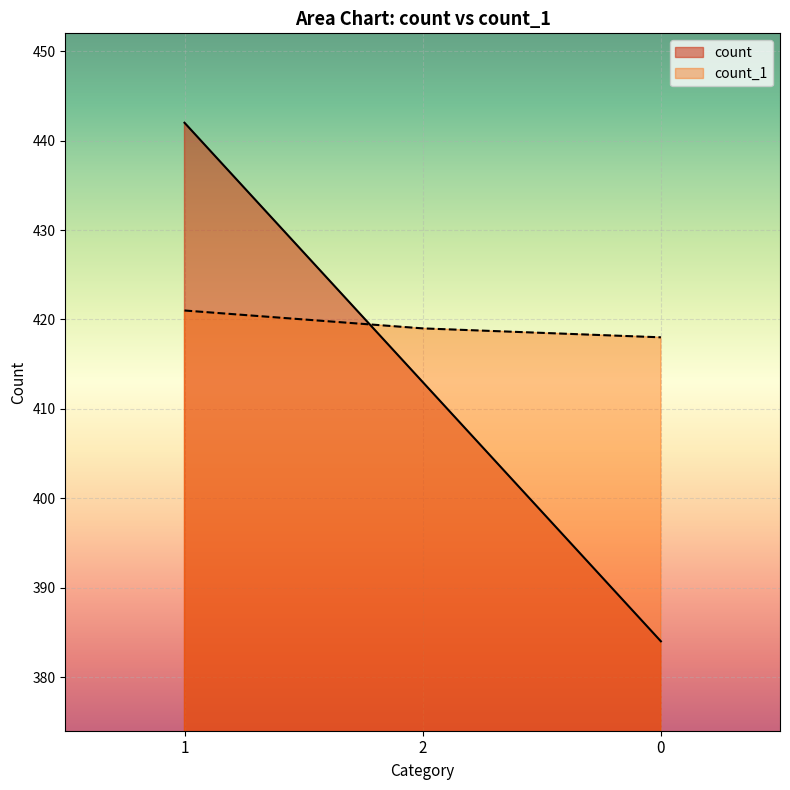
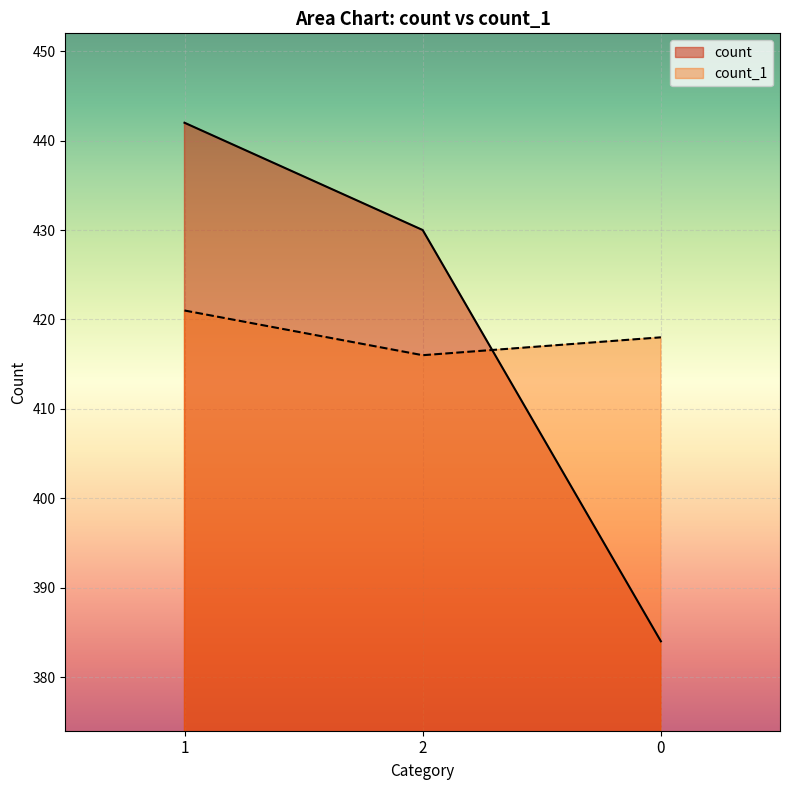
  {
    "count": {
      "1": 442,
-     "2": 413,
+     "2": 430,
      "0": 384
    },
    "count_1": {
      "1": 421,
-     "2": 419,
+     "2": 416,
      "0": 418
    }
  }
